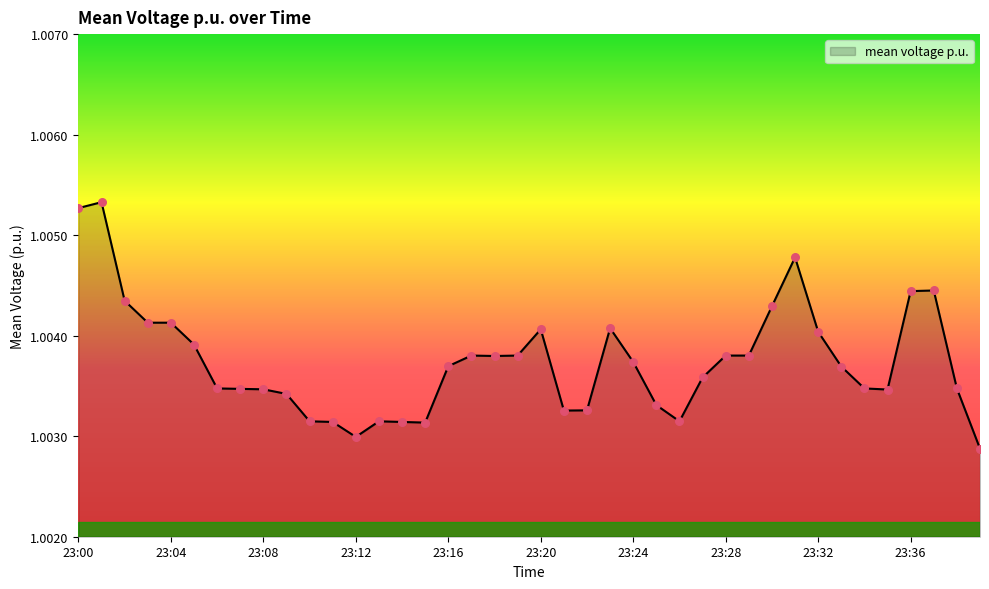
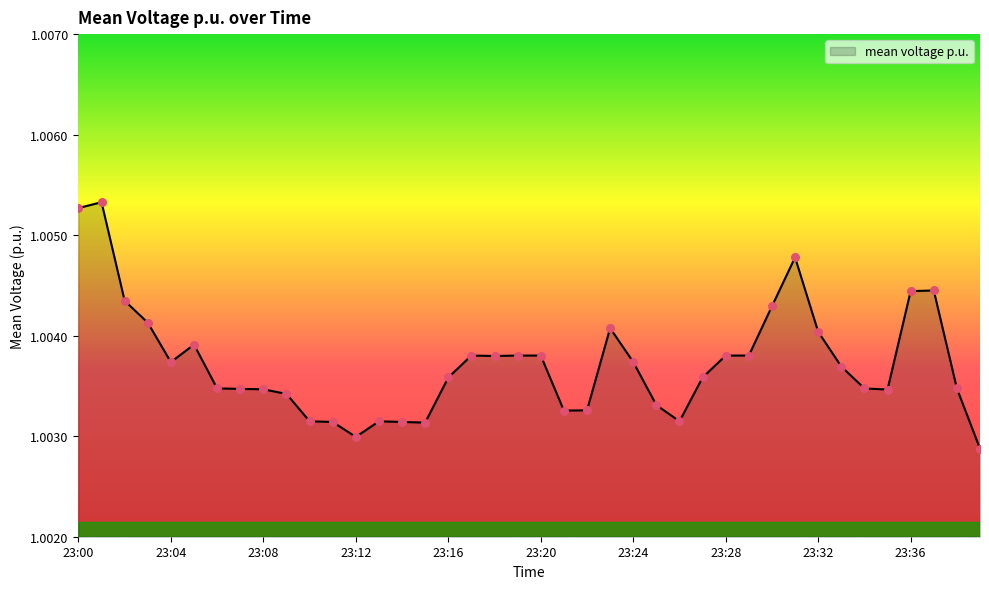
  {
    "23:00": 1.00527,
-   "23:04": 1.00413,
+   "23:04": 1.00374,
    "23:08": 1.00347,
    "23:12": 1.00299,
-   "23:16": 1.00370,
-   "23:20": 1.00406,
+   "23:16": 1.00358,
+   "23:20": 1.00380,
    "23:24": 1.00374,
    "23:28": 1.00380,
    "23:32": 1.00404,
    "23:36": 1.00444
  }
